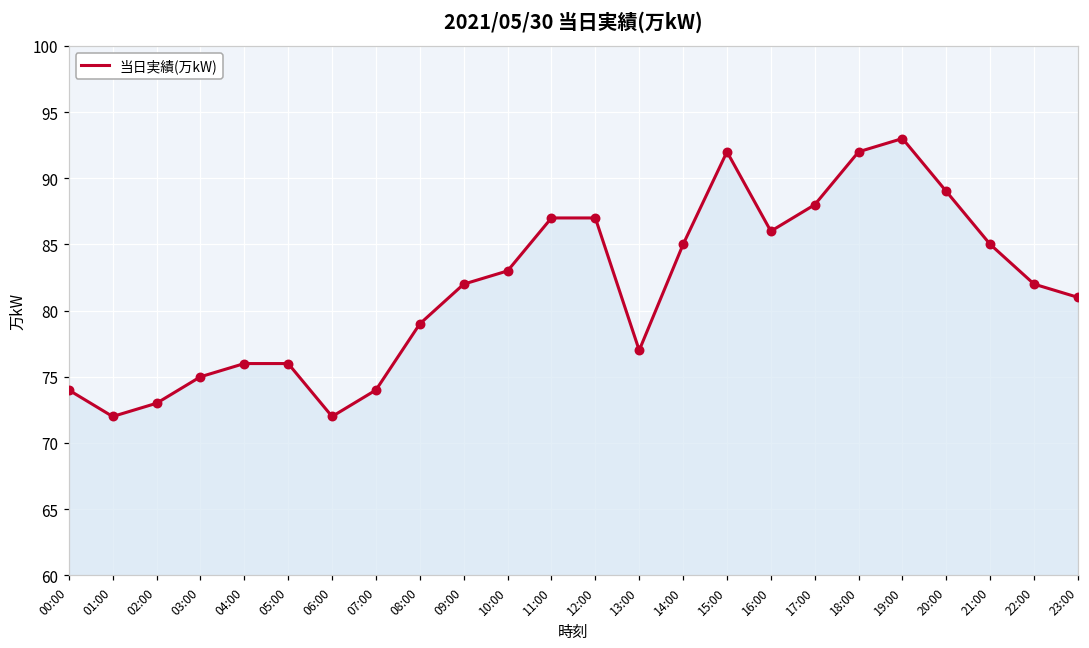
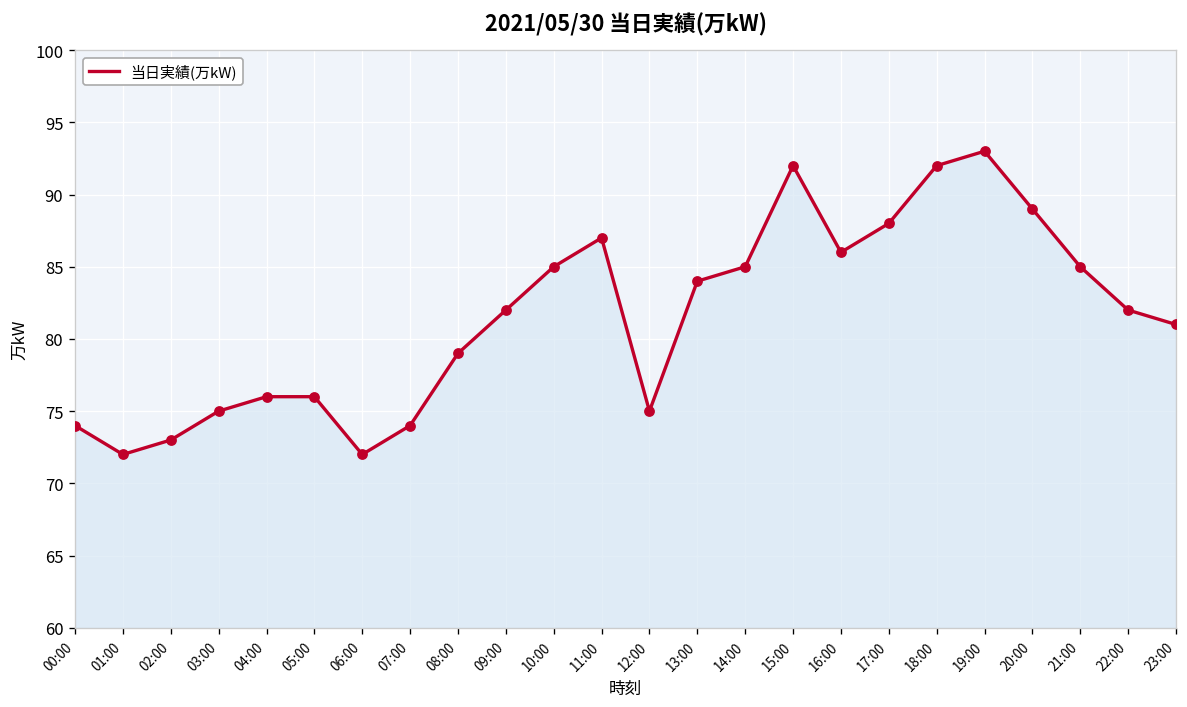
  {
    "00:00": 74,
    "01:00": 72,
    "02:00": 73,
    "03:00": 75,
    "04:00": 76,
    "05:00": 76,
    "06:00": 72,
    "07:00": 74,
    "08:00": 79,
    "09:00": 82,
-   "10:00": 83,
+   "10:00": 85,
    "11:00": 87,
-   "12:00": 87,
-   "13:00": 77,
+   "12:00": 75,
+   "13:00": 84,
    "14:00": 85,
    "15:00": 92,
    "16:00": 86,
    "17:00": 88,
    "18:00": 92,
    "19:00": 93,
    "20:00": 89,
    "21:00": 85,
    "22:00": 82,
    "23:00": 81
  }
